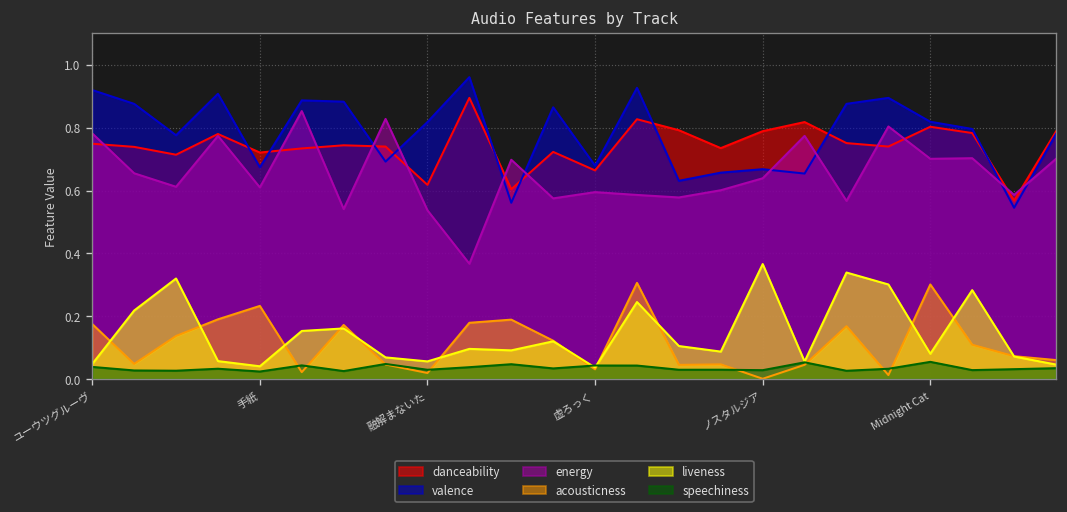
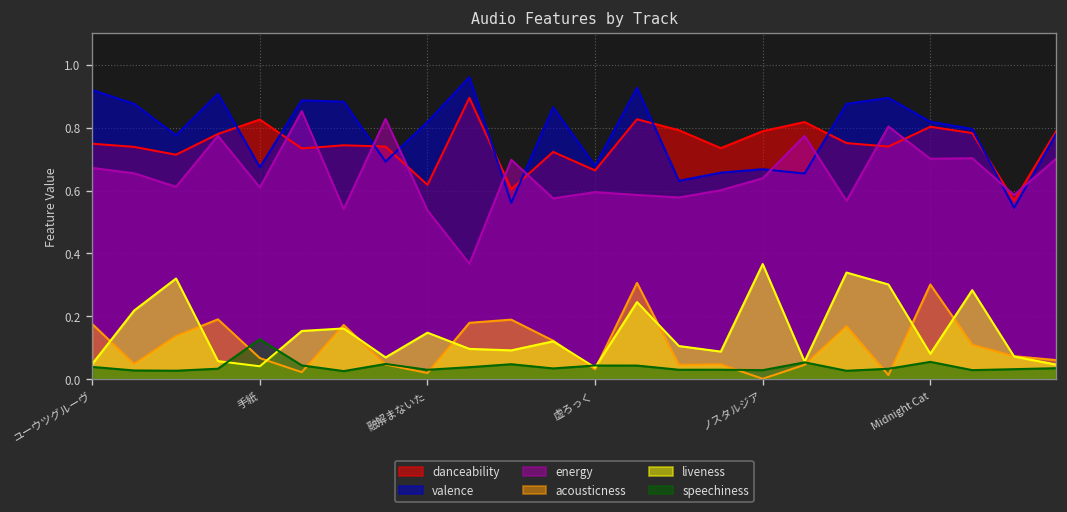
  {
    "danceability": {
      "ユーウツグルーヴ": 0.75,
-     "手紙": 0.72,
+     "手紙": 0.83,
      "融解まないた": 0.62,
      "虚ろっく": 0.66,
      "ノスタルジア": 0.79,
      "Midnight Cat": 0.80
    },
    "valence": {
      "ユーウツグルーヴ": 0.92,
      "手紙": 0.67,
      "融解まないた": 0.82,
      "虚ろっく": 0.68,
      "ノスタルジア": 0.67,
      "Midnight Cat": 0.82
    },
    "energy": {
-     "ユーウツグルーヴ": 0.78,
+     "ユーウツグルーヴ": 0.67,
      "手紙": 0.61,
      "融解まないた": 0.54,
      "虚ろっく": 0.60,
      "ノスタルジア": 0.64,
      "Midnight Cat": 0.70
    },
    "acousticness": {
      "ユーウツグルーヴ": 0.18,
-     "手紙": 0.23,
+     "手紙": 0.07,
      "融解まないた": 0.02,
      "ノスタルジア": 0.00,
      "Midnight Cat": 0.30
    },
    "liveness": {
      "手紙": 0.04,
-     "融解まないた": 0.06,
+     "融解まないた": 0.15,
      "ノスタルジア": 0.37,
      "Midnight Cat": 0.08
    },
    "speechiness": {
-     "手紙": 0.02,
+     "手紙": 0.13,
      "融解まないた": 0.03,
      "ノスタルジア": 0.03,
      "Midnight Cat": 0.05
    }
  }
